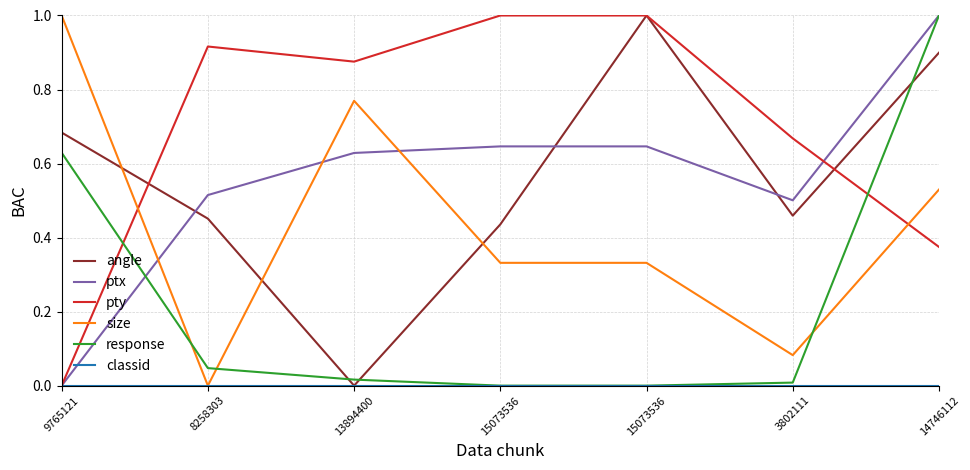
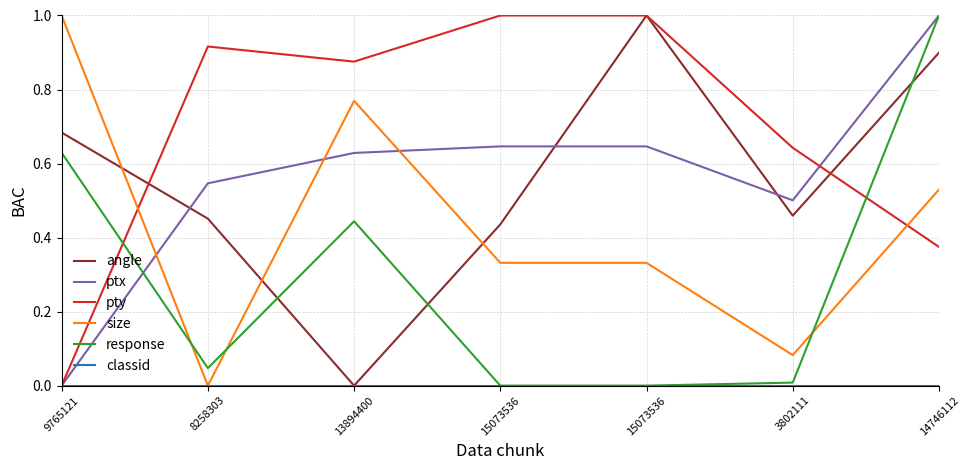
  {
    "angle": {
      "9765121": 0.68,
      "8258303": 0.45,
      "3802111": 0.46,
      "14746112": 0.90
    },
    "ptx": {
-     "8258303": 0.51,
+     "8258303": 0.55,
      "13894400": 0.63,
      "3802111": 0.50
    },
    "pty": {
      "8258303": 0.92,
      "13894400": 0.88,
-     "3802111": 0.67,
+     "3802111": 0.64,
      "14746112": 0.37
    },
    "size": {
      "9765121": 1.00,
      "13894400": 0.77,
      "3802111": 0.08,
      "14746112": 0.53
    },
    "response": {
      "9765121": 0.63,
      "8258303": 0.05,
-     "13894400": 0.02,
+     "13894400": 0.44,
      "3802111": 0.01
    },
    "classid": {
      "3802111": 0.00,
      "14746112": 0.00
    }
  }
